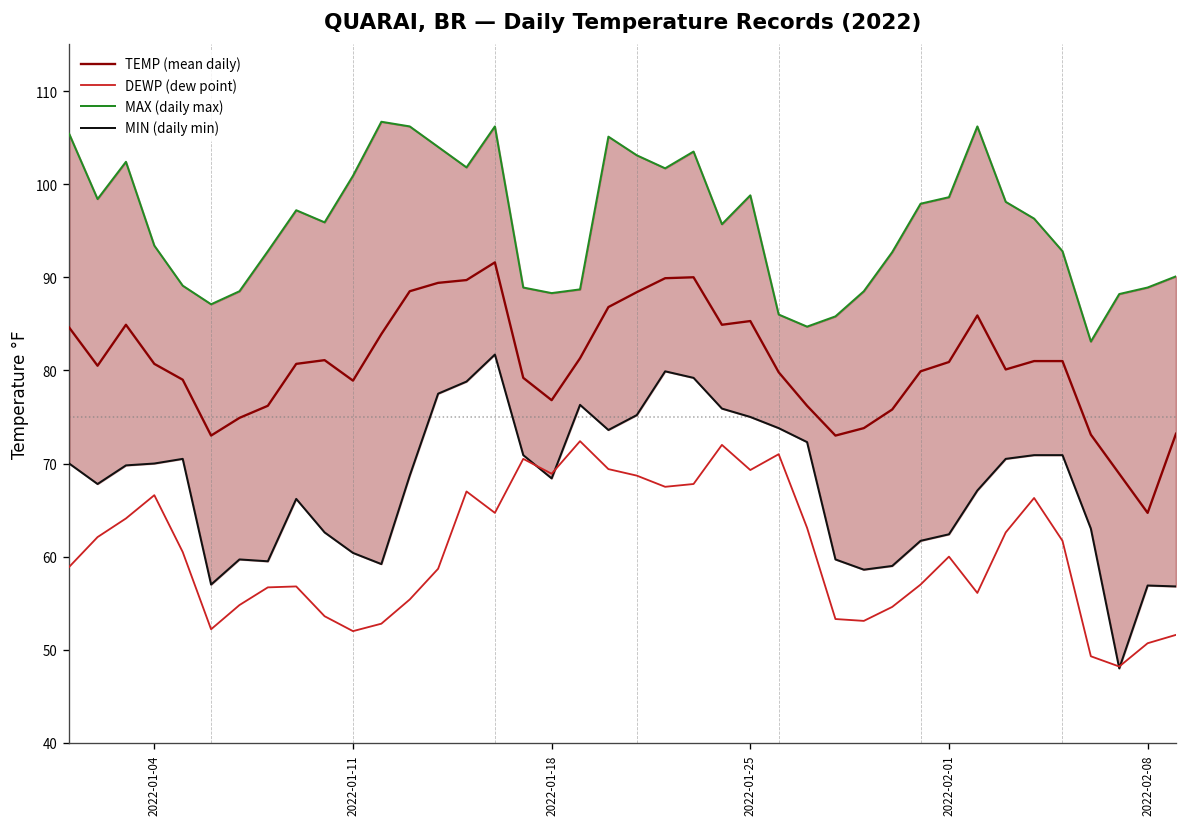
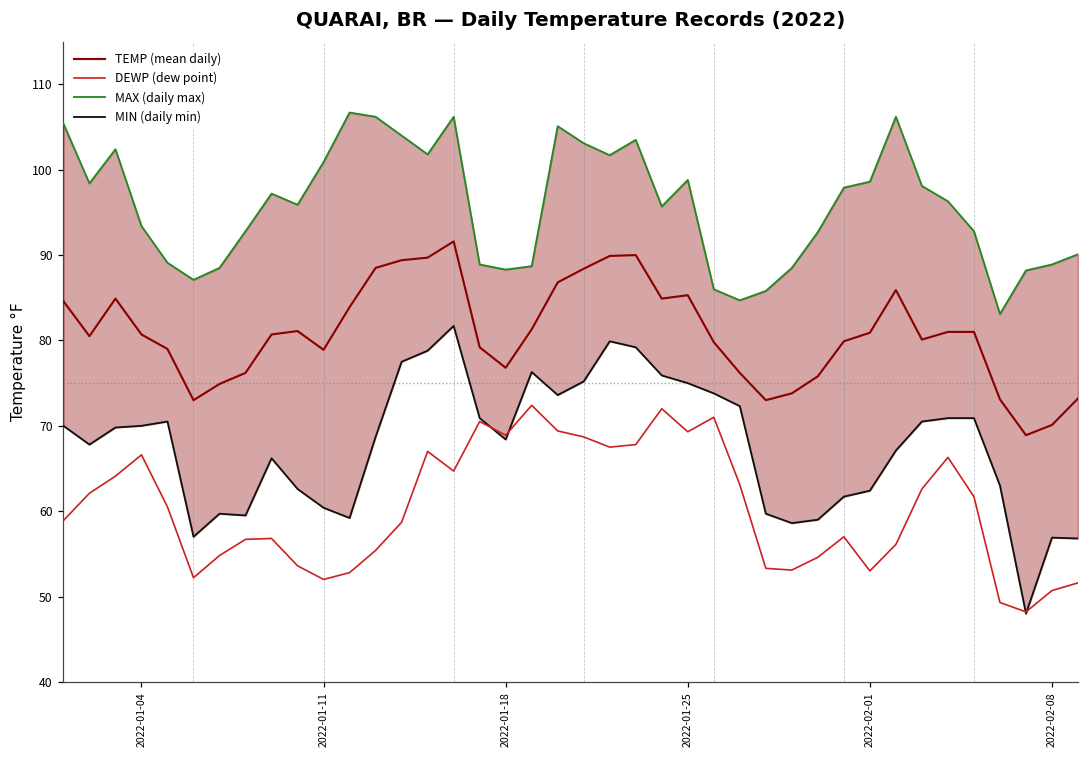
  {
    "TEMP (mean daily)": {
      "2022-01-04": 81,
      "2022-01-11": 79,
      "2022-01-18": 77,
      "2022-01-25": 85,
      "2022-02-01": 81,
-     "2022-02-08": 65
+     "2022-02-08": 70
    },
    "DEWP (dew point)": {
      "2022-01-04": 67,
      "2022-01-11": 52,
      "2022-01-18": 69,
      "2022-01-25": 69,
-     "2022-02-01": 60,
+     "2022-02-01": 53,
      "2022-02-08": 51
    },
    "MAX (daily max)": {
      "2022-01-04": 93,
      "2022-01-11": 101,
      "2022-01-18": 88,
      "2022-01-25": 99,
      "2022-02-01": 99,
      "2022-02-08": 89
    },
    "MIN (daily min)": {
      "2022-01-04": 70,
      "2022-01-11": 60,
      "2022-01-18": 68,
      "2022-01-25": 75,
      "2022-02-01": 62,
      "2022-02-08": 57
    }
  }
